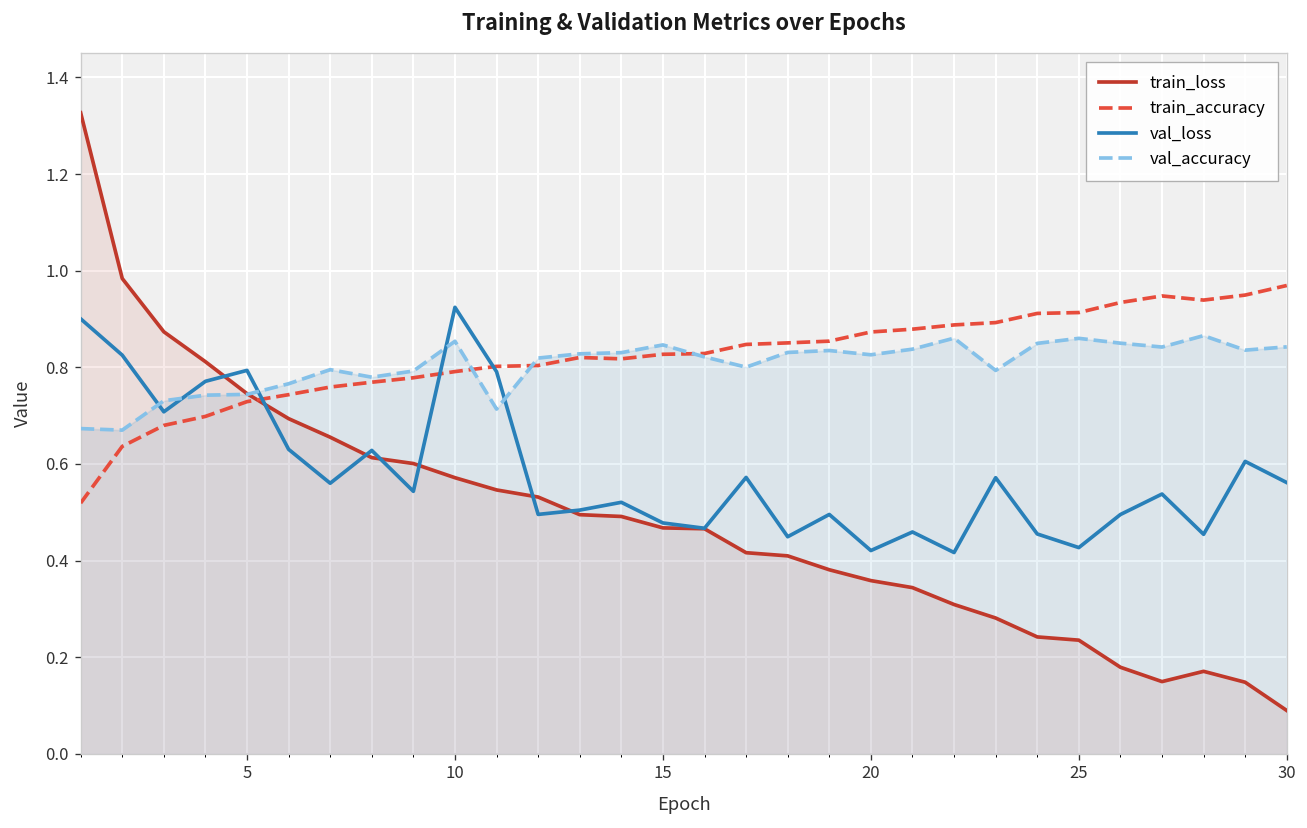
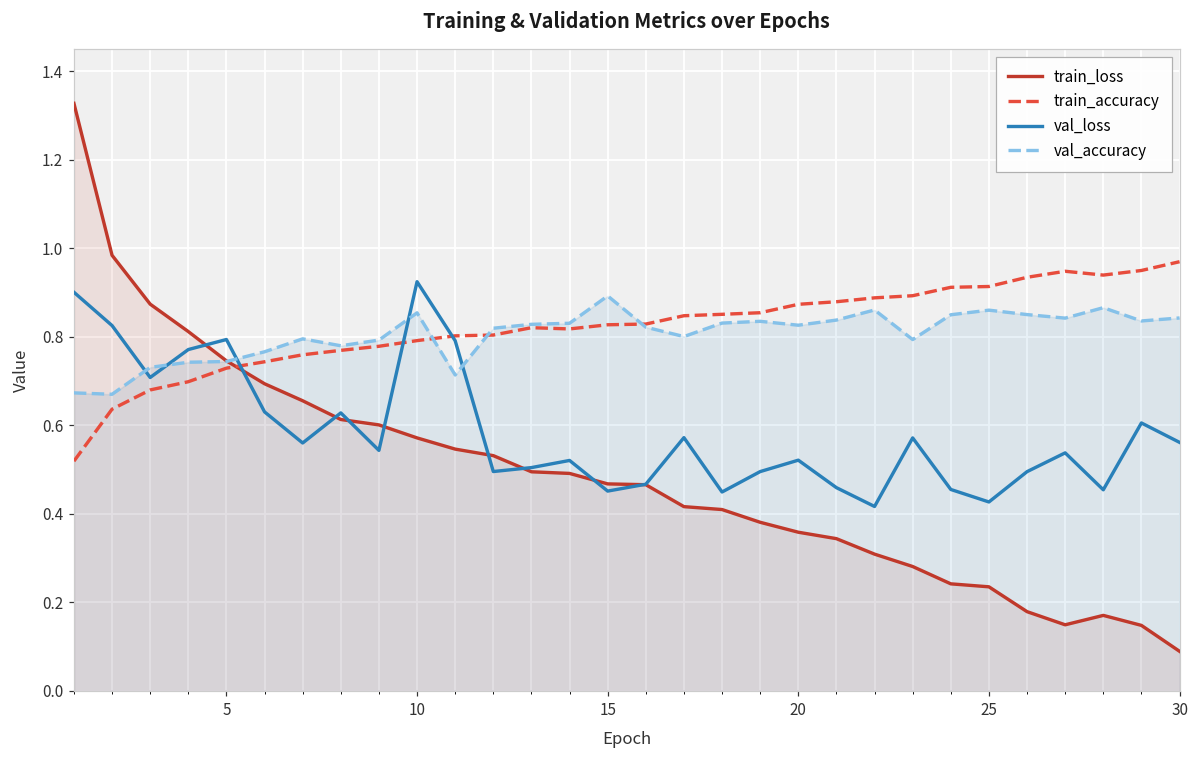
  {
    "val_loss": {
      "5": 0.79,
      "10": 0.92,
-     "15": 0.48,
-     "20": 0.42,
+     "15": 0.45,
+     "20": 0.52,
      "25": 0.43,
      "30": 0.56
    },
    "val_accuracy": {
      "10": 0.85,
-     "15": 0.85,
+     "15": 0.89,
      "20": 0.83,
      "25": 0.86,
      "30": 0.84
    }
  }
